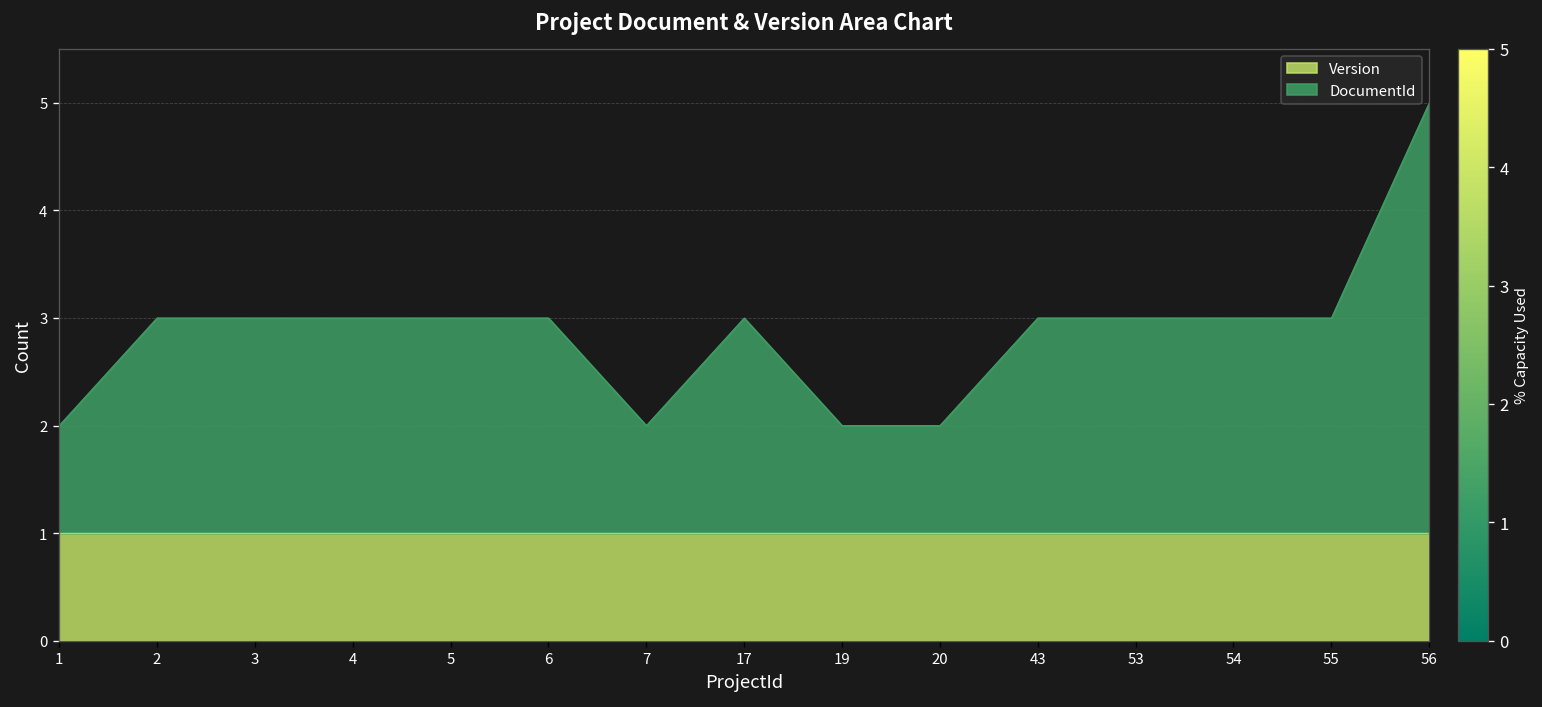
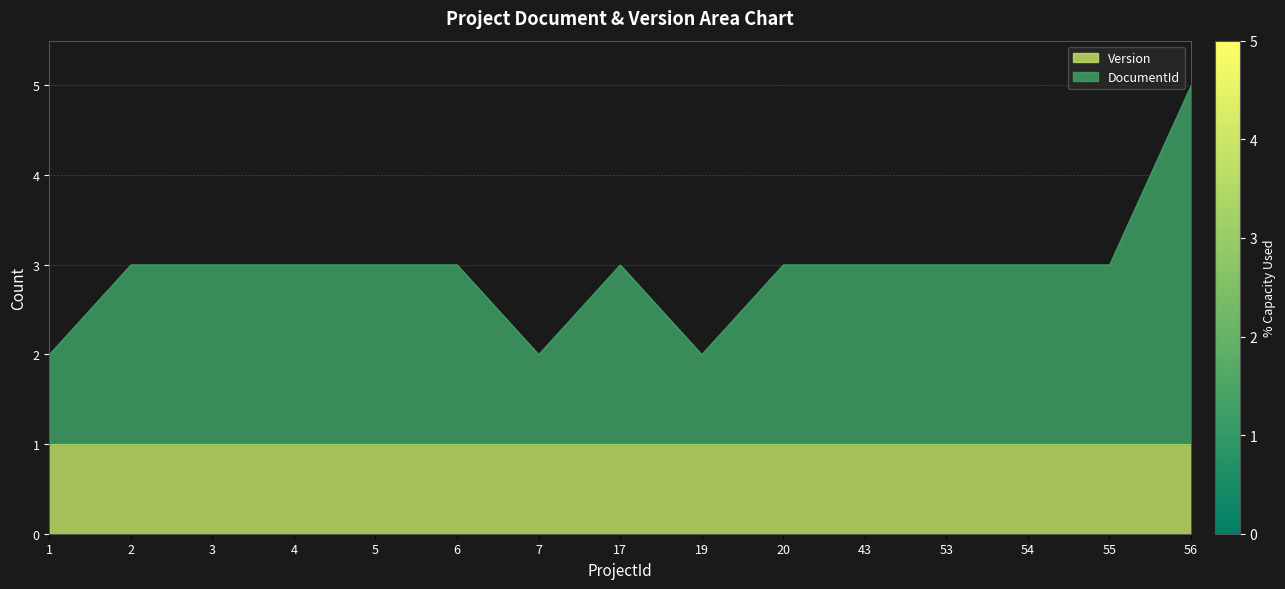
  {
    "Version": {
      "1": 1,
      "2": 1,
      "3": 1,
      "4": 1,
      "5": 1,
      "6": 1,
      "7": 1,
      "17": 1,
      "19": 1,
      "20": 1,
      "43": 1,
      "53": 1,
      "54": 1,
      "55": 1,
      "56": 1
    },
    "DocumentId": {
      "1": 1,
      "2": 2,
      "3": 2,
      "4": 2,
      "5": 2,
      "6": 2,
      "7": 1,
      "17": 2,
      "19": 1,
-     "20": 1,
+     "20": 2,
      "43": 2,
      "53": 2,
      "54": 2,
      "55": 2,
      "56": 4
    }
  }
